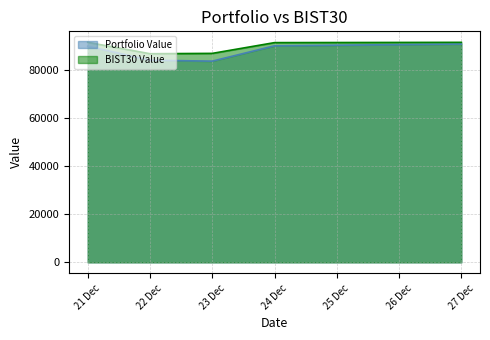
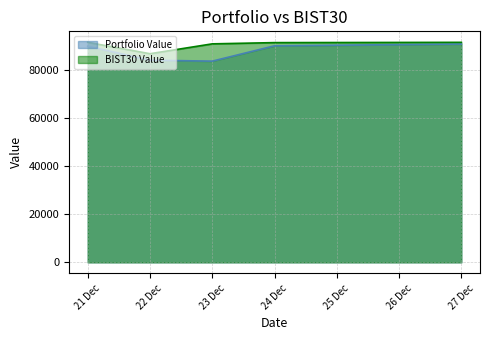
  {
    "Portfolio Value": {
      "23 Dec": 84000,
      "24 Dec": 90000
    },
    "BIST30 Value": {
-     "23 Dec": 87000,
+     "23 Dec": 91000,
      "24 Dec": 92000
    }
  }
